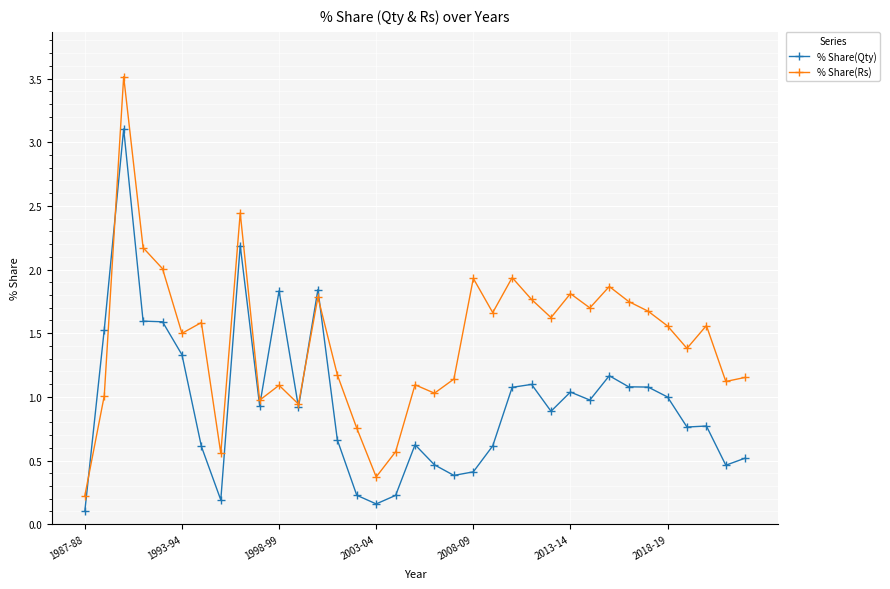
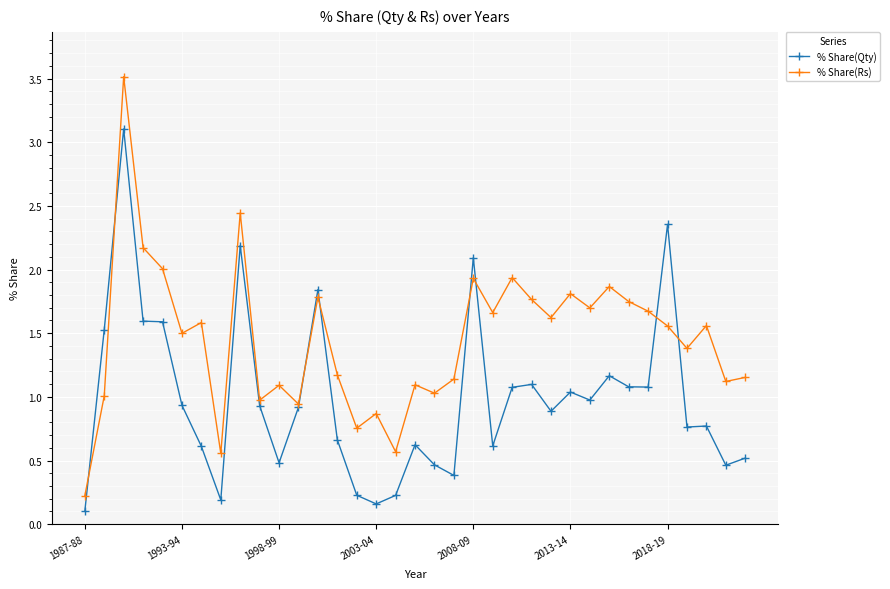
  {
    "% Share(Qty)": {
      "1987-88": 0.10,
-     "1993-94": 1.33,
-     "1998-99": 1.83,
+     "1993-94": 0.93,
+     "1998-99": 0.48,
      "2003-04": 0.16,
-     "2008-09": 0.41,
+     "2008-09": 2.09,
      "2013-14": 1.04,
-     "2018-19": 1.00
+     "2018-19": 2.36
    },
    "% Share(Rs)": {
      "1987-88": 0.22,
      "1993-94": 1.50,
      "1998-99": 1.09,
-     "2003-04": 0.37,
+     "2003-04": 0.87,
      "2008-09": 1.93,
      "2013-14": 1.81,
      "2018-19": 1.56
    }
  }
